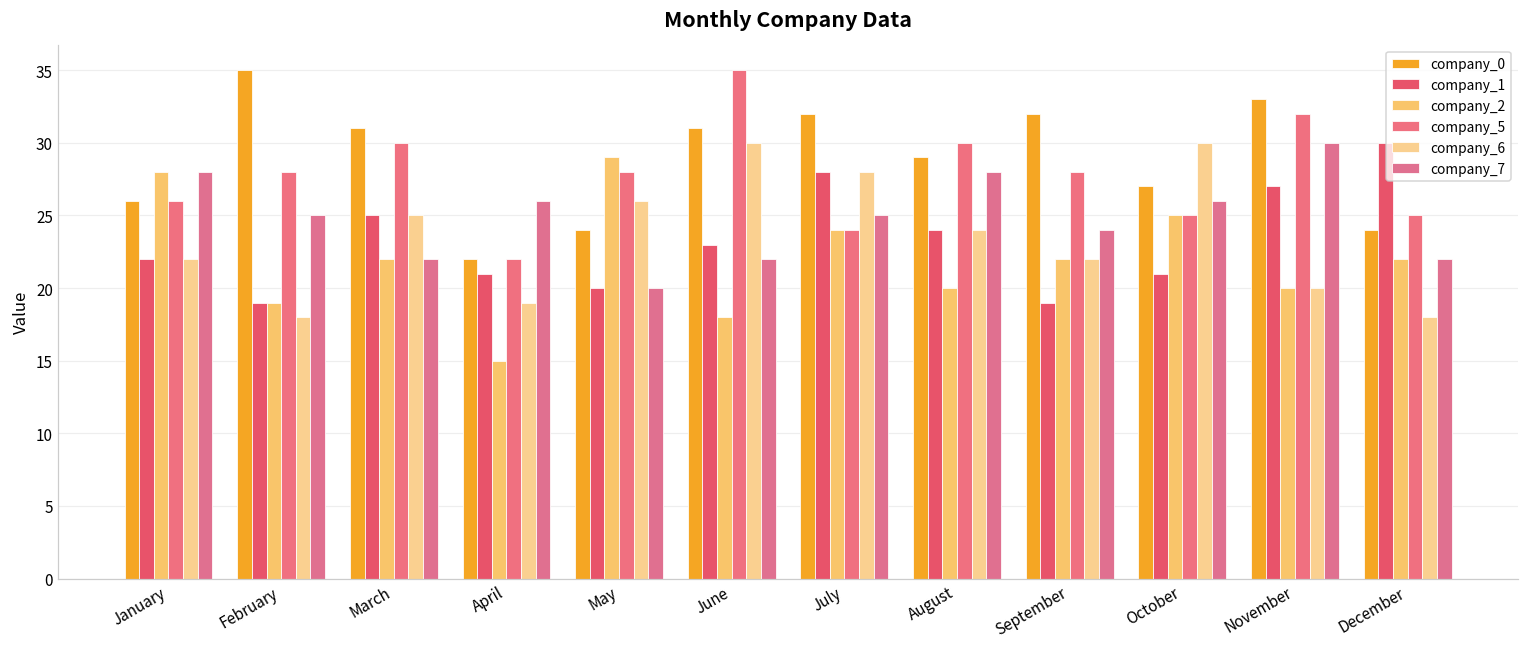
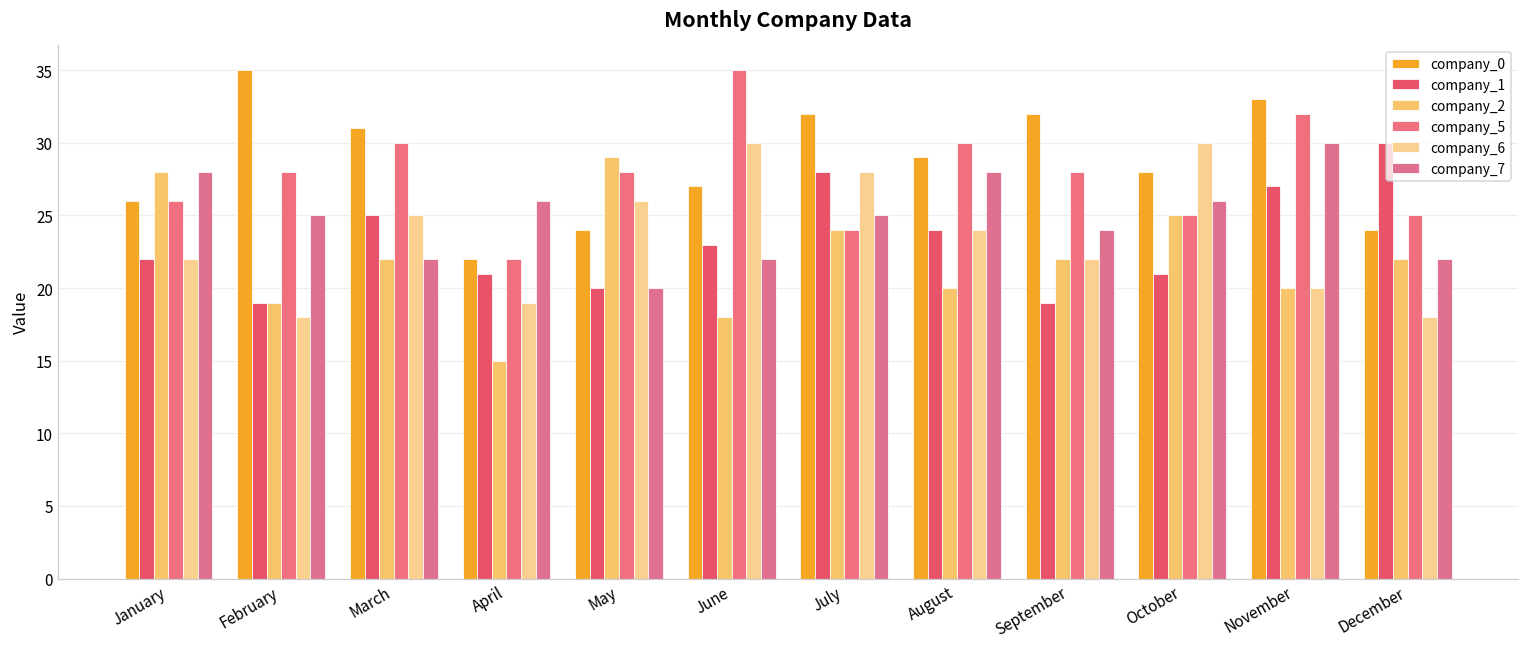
  {
    "company_0": {
      "January": 26,
      "February": 35,
      "March": 31,
      "April": 22,
      "May": 24,
-     "June": 31,
+     "June": 27,
      "July": 32,
      "August": 29,
      "September": 32,
-     "October": 27,
+     "October": 28,
      "November": 33,
      "December": 24
    }
  }
